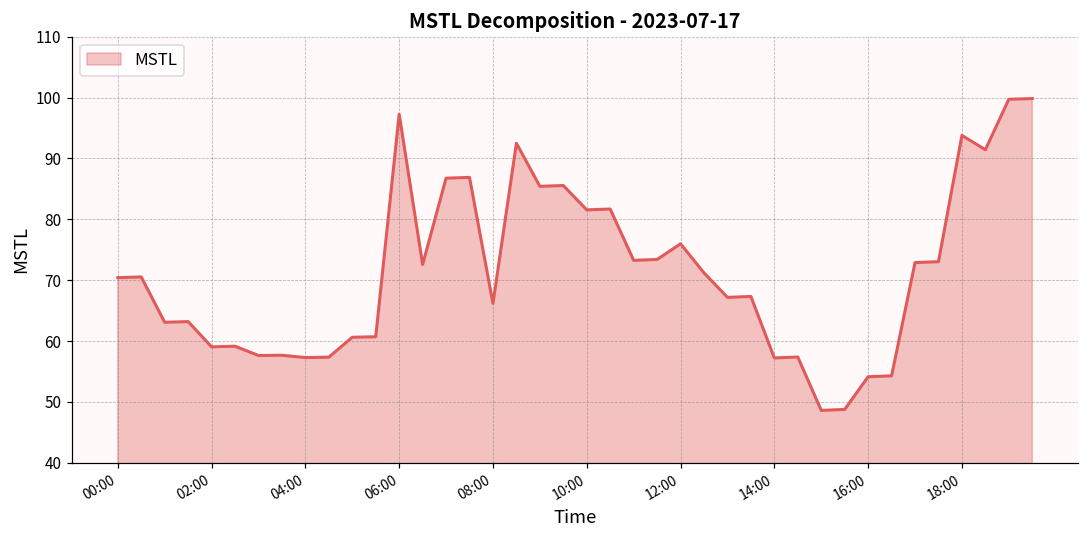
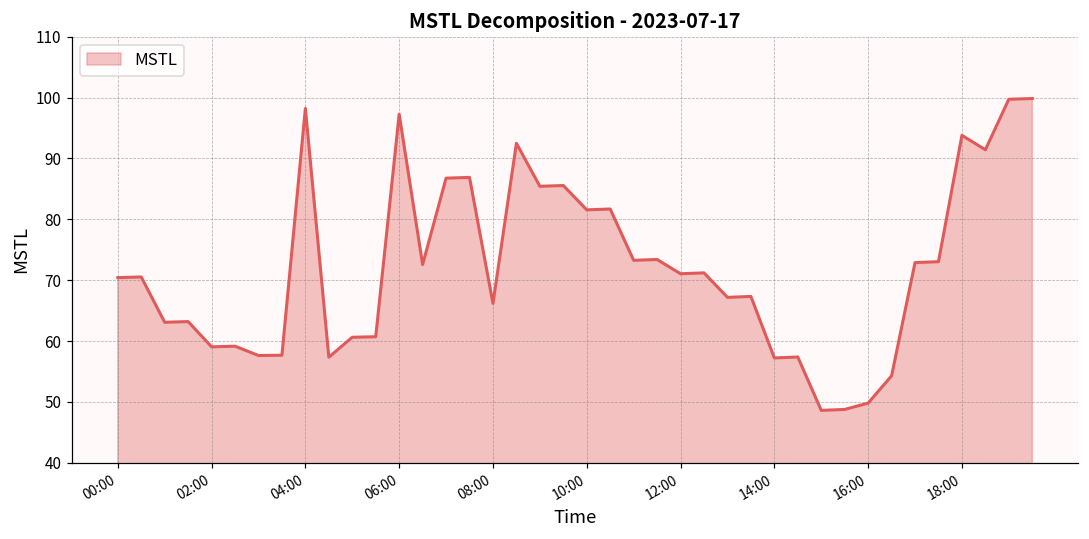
  {
    "00:00": 70,
    "02:00": 59,
-   "04:00": 57,
+   "04:00": 98,
    "06:00": 97,
    "08:00": 66,
    "10:00": 82,
-   "12:00": 76,
+   "12:00": 71,
    "14:00": 57,
-   "16:00": 54,
+   "16:00": 50,
    "18:00": 94
  }
